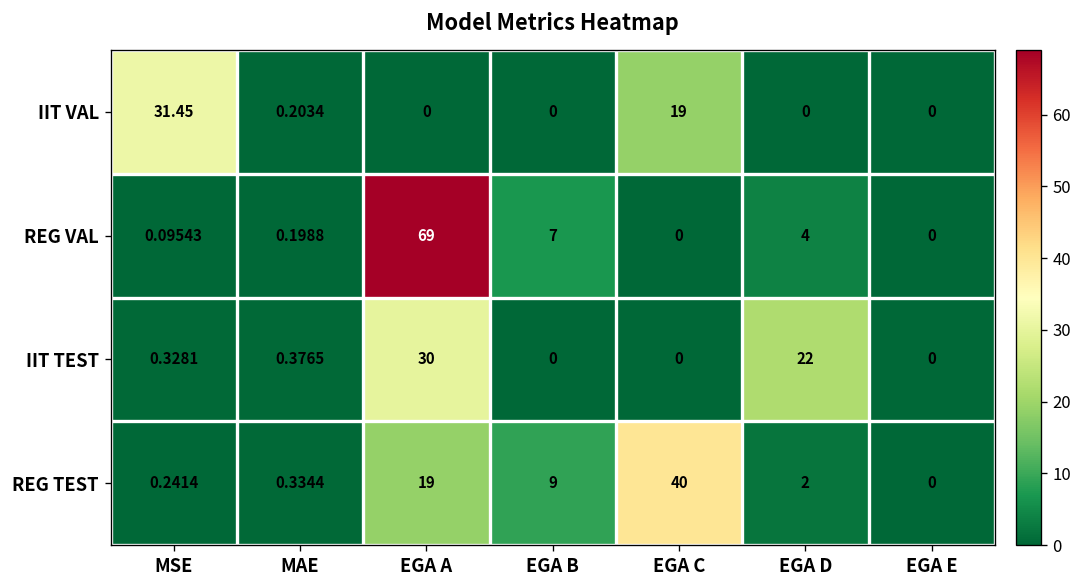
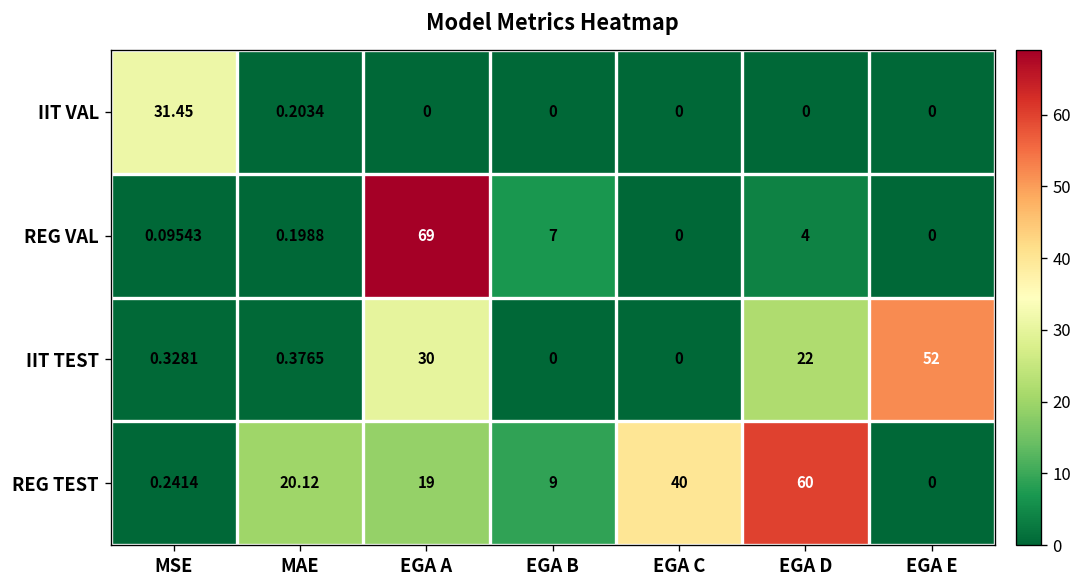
  {
    "IIT VAL": {
      "MSE": 31.45,
      "MAE": 0.2034,
      "EGA A": 0,
      "EGA B": 0,
-     "EGA C": 19,
+     "EGA C": 0,
      "EGA D": 0,
      "EGA E": 0
    },
    "REG VAL": {
      "MSE": 0.09543,
      "MAE": 0.1988,
      "EGA A": 69,
      "EGA B": 7,
      "EGA C": 0,
      "EGA D": 4,
      "EGA E": 0
    },
    "IIT TEST": {
      "MSE": 0.3281,
      "MAE": 0.3765,
      "EGA A": 30,
      "EGA B": 0,
      "EGA C": 0,
      "EGA D": 22,
-     "EGA E": 0
+     "EGA E": 52
    },
    "REG TEST": {
      "MSE": 0.2414,
-     "MAE": 0.3344,
+     "MAE": 20.12,
      "EGA A": 19,
      "EGA B": 9,
      "EGA C": 40,
-     "EGA D": 2,
+     "EGA D": 60,
      "EGA E": 0
    }
  }
